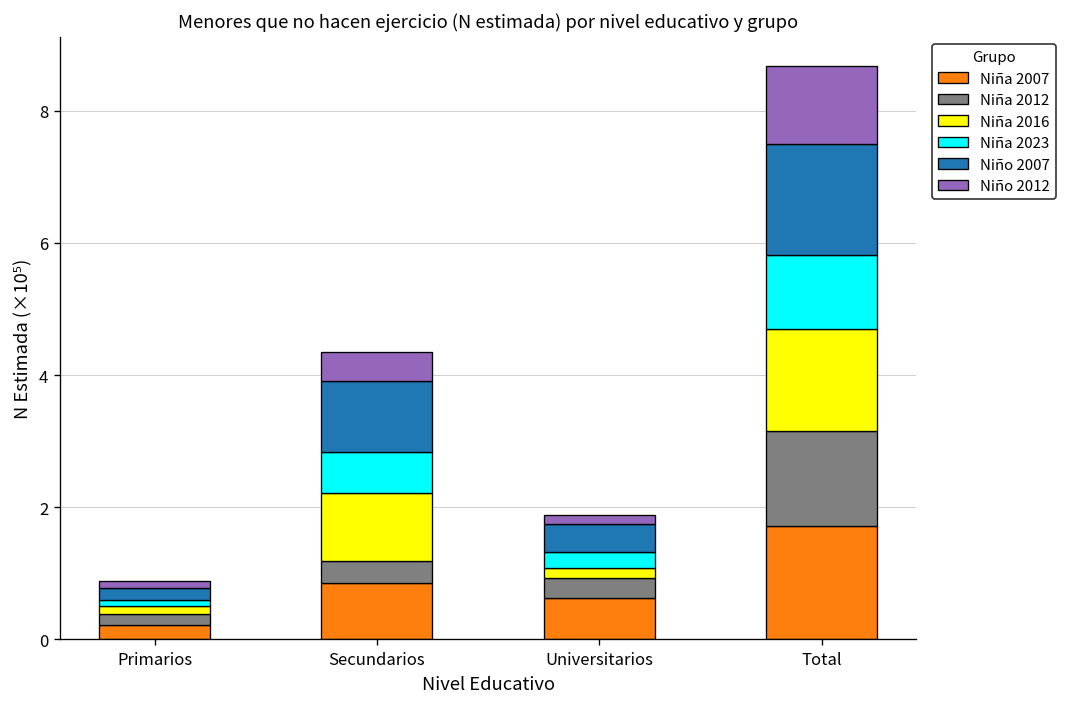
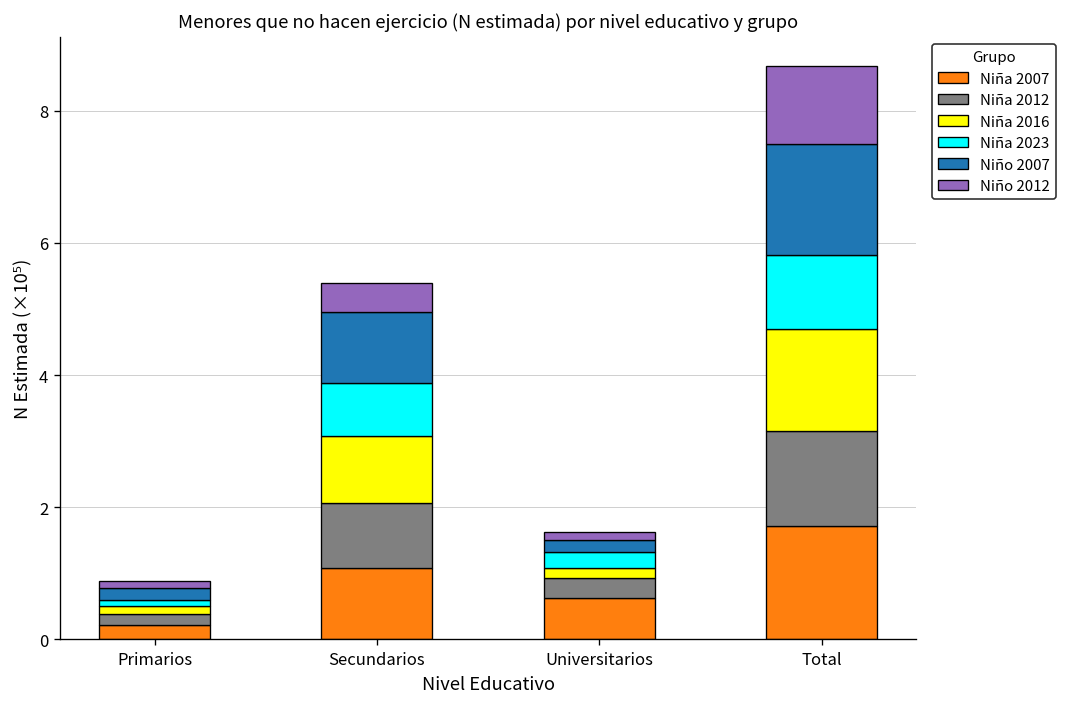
  {
    "Niña 2007": {
      "Primarios": 0.2,
-     "Secundarios": 0.9,
+     "Secundarios": 1.1,
      "Universitarios": 0.6,
      "Total": 1.7
    },
    "Niña 2012": {
      "Primarios": 0.2,
-     "Secundarios": 0.3,
+     "Secundarios": 1.0,
      "Universitarios": 0.3,
      "Total": 1.4
    },
    "Niña 2016": {
      "Primarios": 0.1,
      "Secundarios": 1.0,
      "Universitarios": 0.2,
      "Total": 1.5
    },
    "Niña 2023": {
      "Primarios": 0.1,
-     "Secundarios": 0.6,
+     "Secundarios": 0.8,
      "Universitarios": 0.2,
      "Total": 1.1
    },
    "Niño 2007": {
      "Primarios": 0.2,
      "Secundarios": 1.1,
-     "Universitarios": 0.4,
+     "Universitarios": 0.2,
      "Total": 1.7
    },
    "Niño 2012": {
      "Primarios": 0.1,
      "Secundarios": 0.4,
      "Universitarios": 0.1,
      "Total": 1.2
    }
  }
